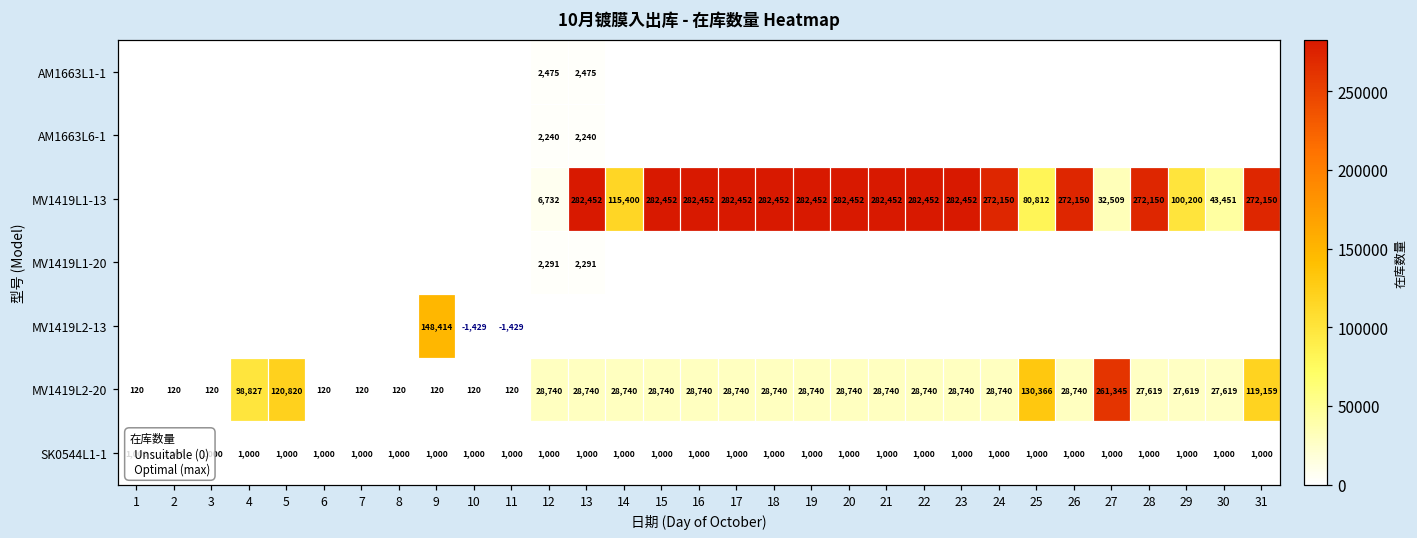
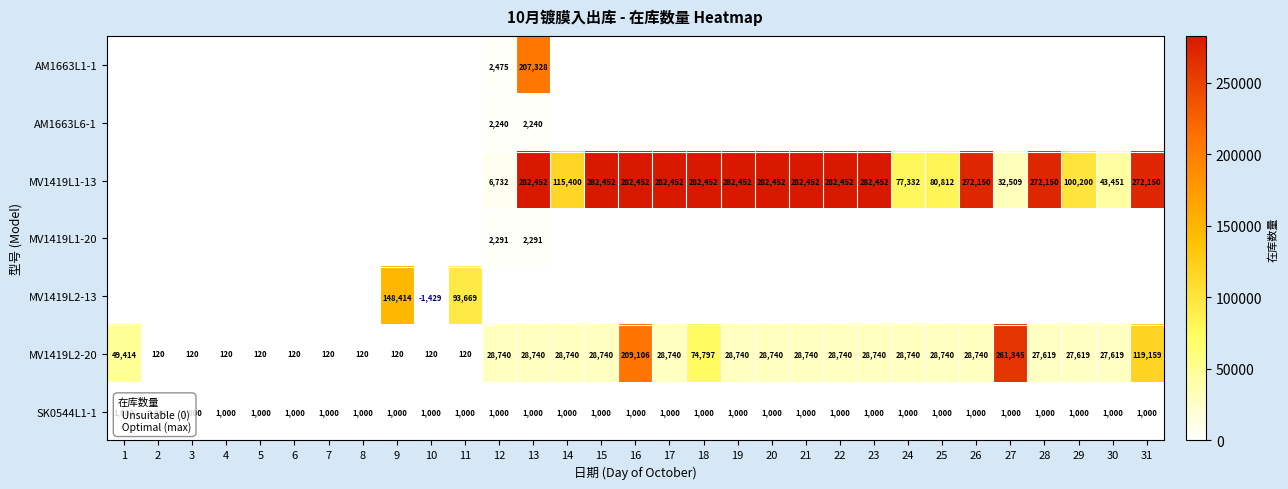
  {
    "AM1663L1-1": {
      "12": "2,475",
-     "13": "2,475"
+     "13": "207,328"
    },
    "AM1663L6-1": {
      "12": "2,240",
      "13": "2,240"
    },
    "MV1419L1-13": {
      "12": "6,732",
      "13": "282,452",
      "14": "115,400",
      "15": "282,452",
      "16": "282,452",
      "17": "282,452",
      "18": "282,452",
      "19": "282,452",
      "20": "282,452",
      "21": "282,452",
      "22": "282,452",
      "23": "282,452",
-     "24": "272,150",
+     "24": "77,332",
      "25": "80,812",
      "26": "272,150",
      "27": "32,509",
      "28": "272,150",
      "29": "100,200",
      "30": "43,451",
      "31": "272,150"
    },
    "MV1419L1-20": {
      "12": "2,291",
      "13": "2,291"
    },
    "MV1419L2-13": {
      "9": "148,414",
      "10": "-1,429",
-     "11": "-1,429"
+     "11": "93,669"
    },
    "MV1419L2-20": {
-     "1": "120",
+     "1": "49,414",
      "2": "120",
      "3": "120",
-     "4": "98,827",
-     "5": "120,820",
+     "4": "120",
+     "5": "120",
      "6": "120",
      "7": "120",
      "8": "120",
      "9": "120",
      "10": "120",
      "11": "120",
      "12": "28,740",
      "13": "28,740",
      "14": "28,740",
      "15": "28,740",
-     "16": "28,740",
+     "16": "209,106",
      "17": "28,740",
-     "18": "28,740",
+     "18": "74,797",
      "19": "28,740",
      "20": "28,740",
      "21": "28,740",
      "22": "28,740",
      "23": "28,740",
      "24": "28,740",
-     "25": "130,366",
+     "25": "28,740",
      "26": "28,740",
      "27": "261,345",
      "28": "27,619",
      "29": "27,619",
      "30": "27,619",
      "31": "119,159"
    },
    "SK0544L1-1": {
      "4": "1,000",
      "5": "1,000",
      "6": "1,000",
      "7": "1,000",
      "8": "1,000",
      "9": "1,000",
      "10": "1,000",
      "11": "1,000",
      "12": "1,000",
      "13": "1,000",
      "14": "1,000",
      "15": "1,000",
      "16": "1,000",
      "17": "1,000",
      "18": "1,000",
      "19": "1,000",
      "20": "1,000",
      "21": "1,000",
      "22": "1,000",
      "23": "1,000",
      "24": "1,000",
      "25": "1,000",
      "26": "1,000",
      "27": "1,000",
      "28": "1,000",
      "29": "1,000",
      "30": "1,000",
      "31": "1,000"
    }
  }
